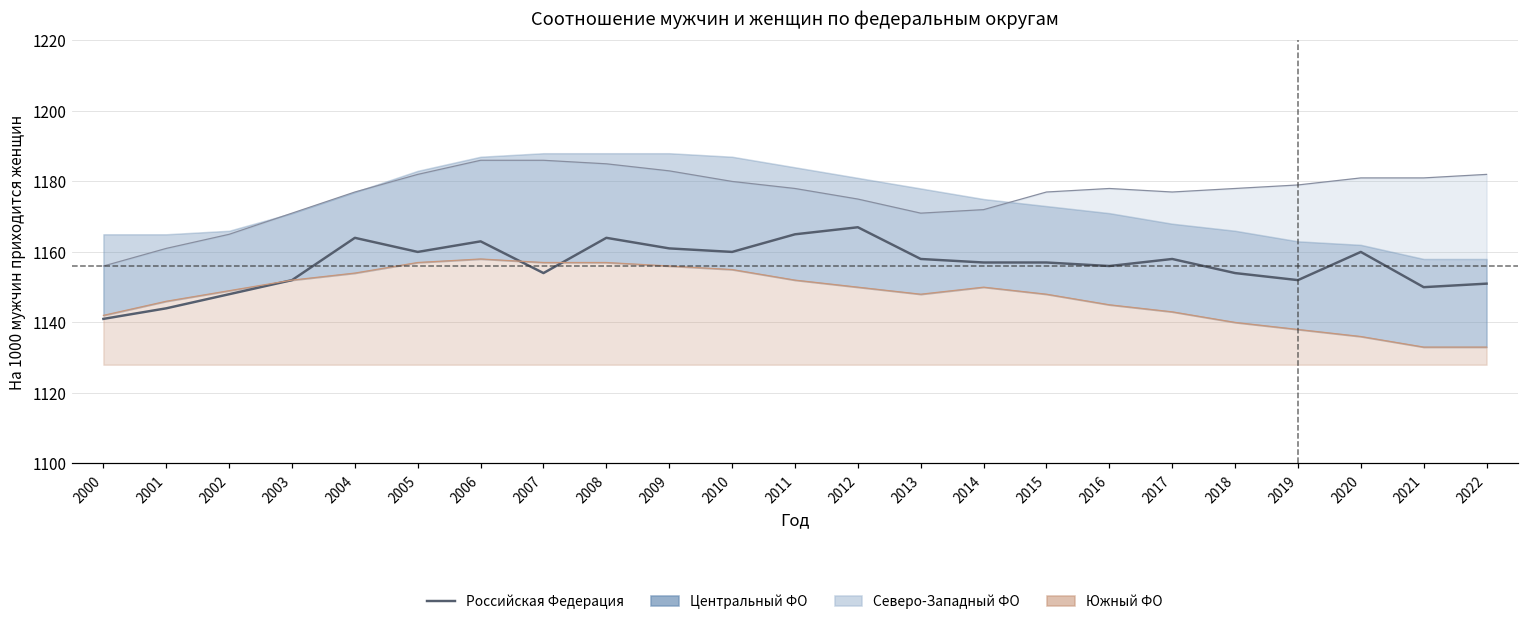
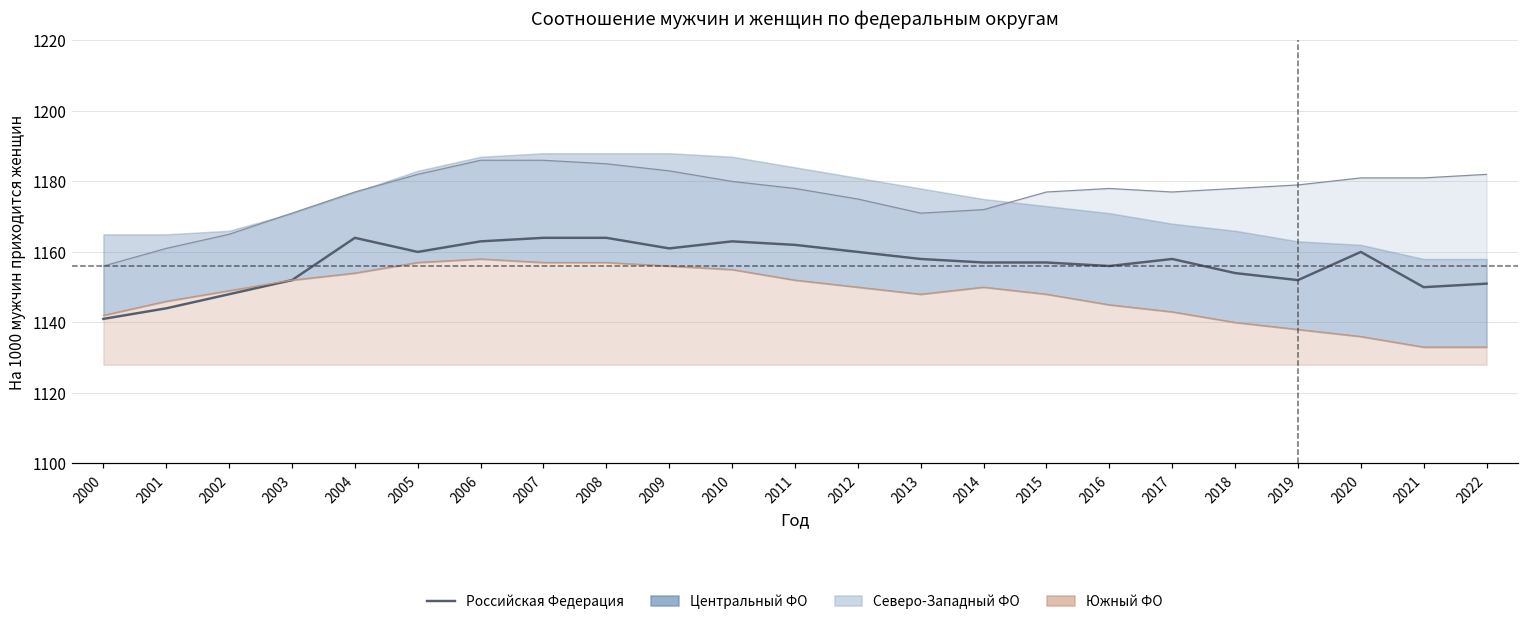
  {
    "Российская Федерация": {
      "2000": 1141,
      "2001": 1144,
      "2002": 1148,
      "2004": 1164,
      "2005": 1160,
      "2006": 1163,
-     "2007": 1154,
+     "2007": 1164,
      "2008": 1164,
      "2009": 1161,
-     "2010": 1160,
-     "2011": 1165,
-     "2012": 1167,
+     "2010": 1163,
+     "2011": 1162,
+     "2012": 1160,
      "2013": 1158,
      "2014": 1157,
      "2015": 1157,
      "2016": 1156,
      "2017": 1158,
      "2018": 1154,
      "2019": 1152,
      "2020": 1160,
      "2021": 1150,
      "2022": 1151
    }
  }
